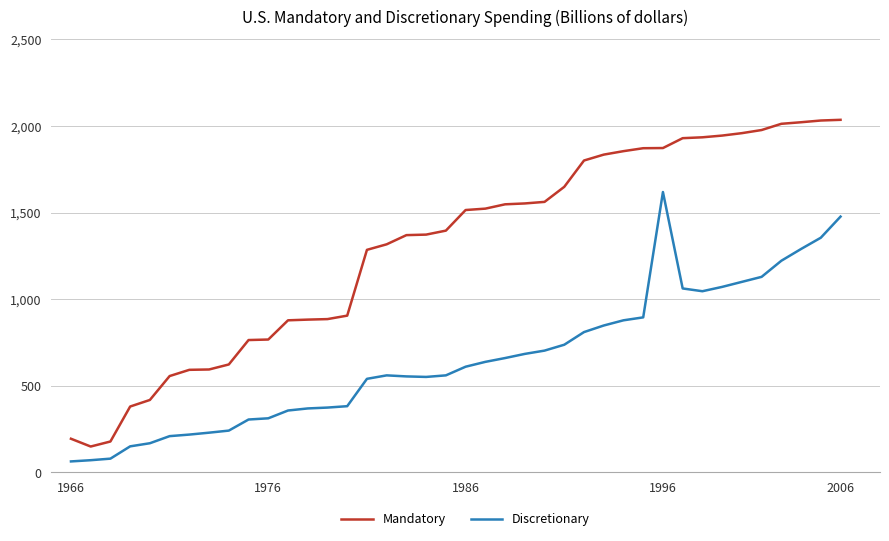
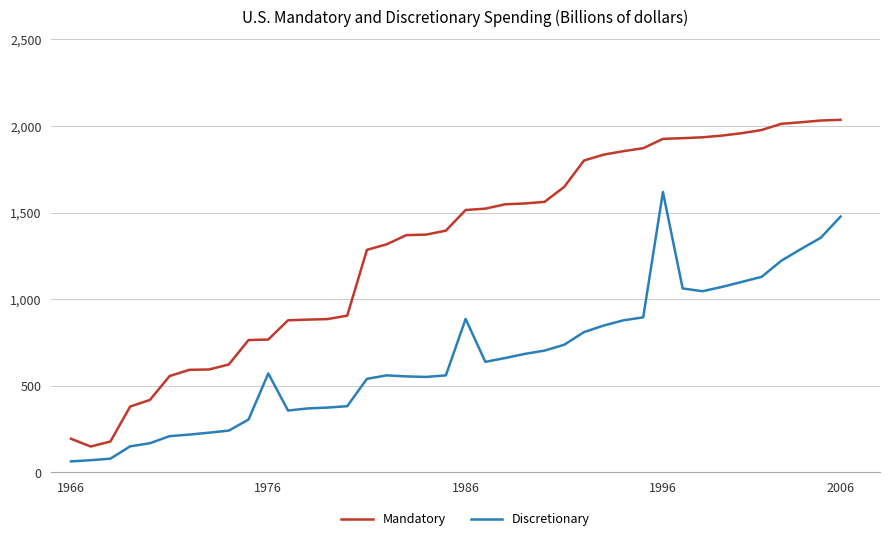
  {
    "Mandatory": {
      "1966": "190",
      "1976": "770",
      "1986": "1,520",
-     "1996": "1,870",
+     "1996": "1,930",
      "2006": "2,040"
    },
    "Discretionary": {
      "1966": "60",
-     "1976": "310",
-     "1986": "610",
+     "1976": "570",
+     "1986": "890",
      "1996": "1,620",
      "2006": "1,480"
    }
  }
